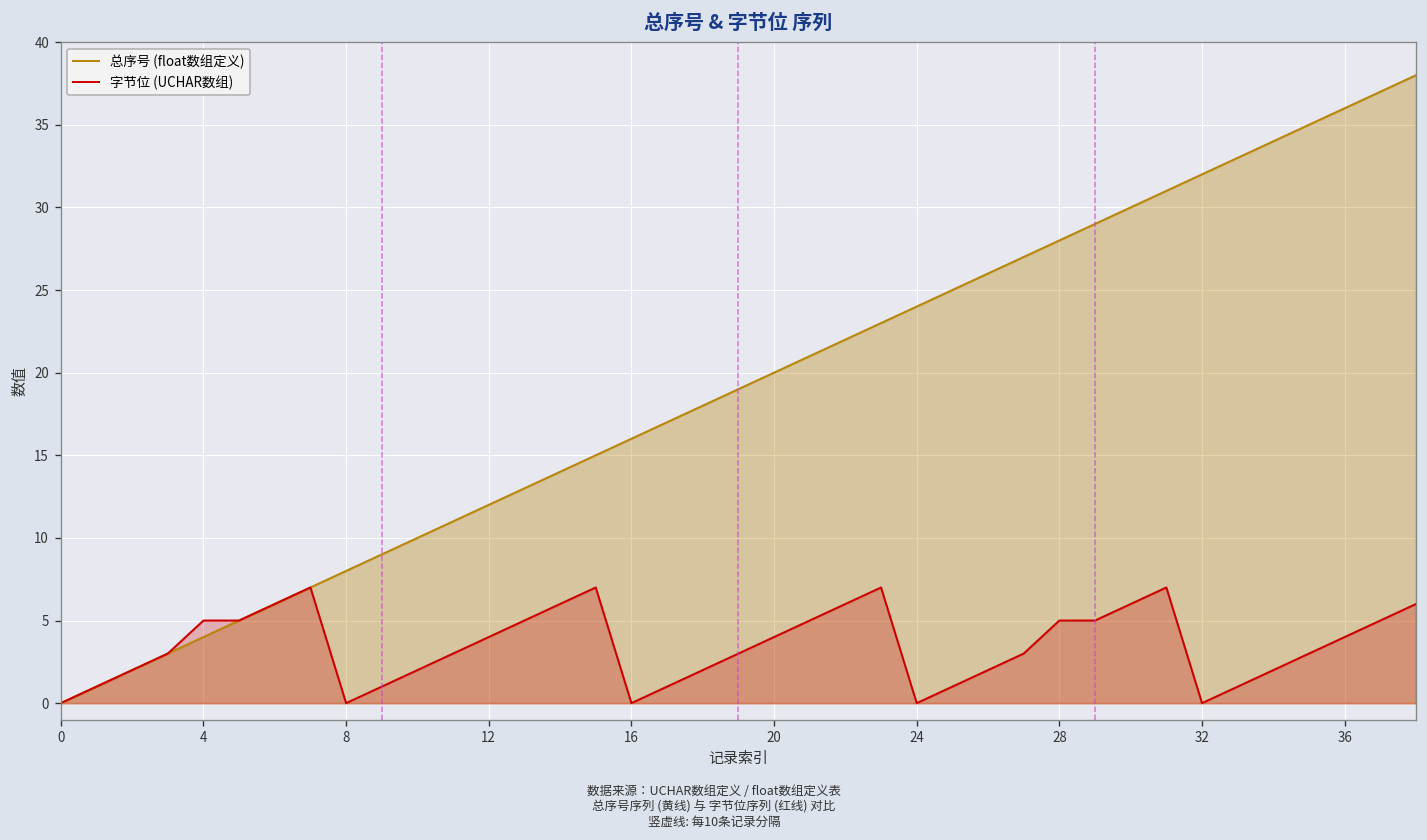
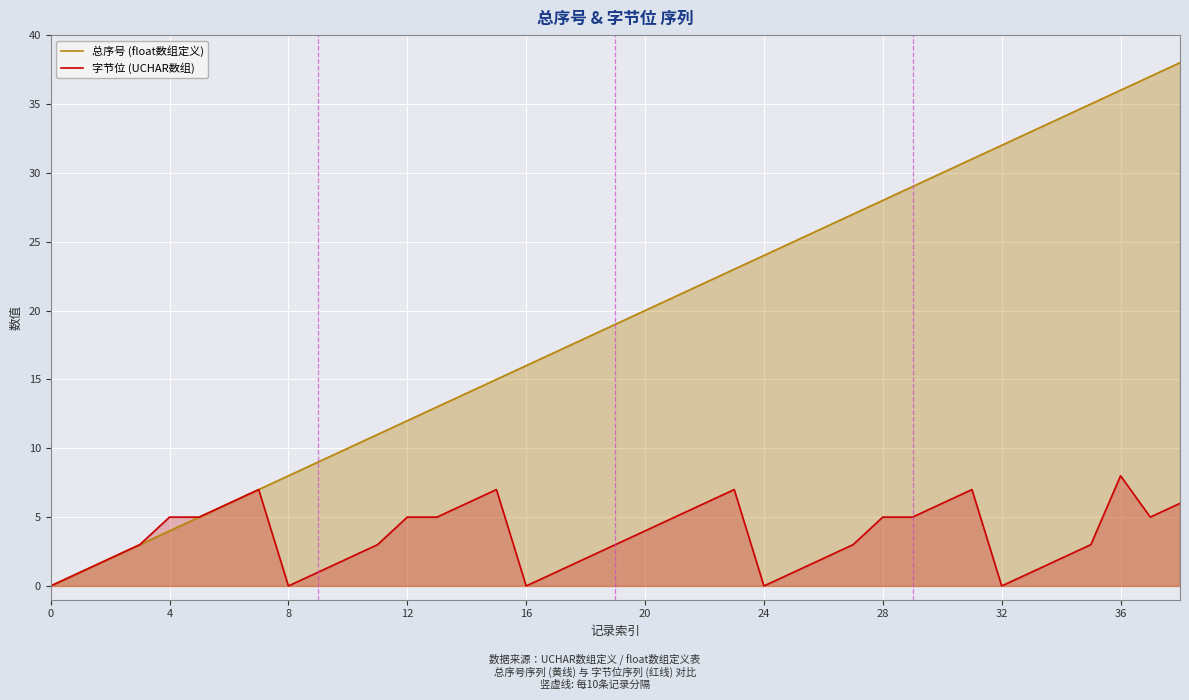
  {
    "总序号 (float数组定义)": {
      "4": 4,
      "8": 8,
      "12": 12,
      "16": 16,
      "20": 20,
      "24": 24,
      "28": 28,
      "32": 32,
      "36": 36
    },
    "字节位 (UCHAR数组)": {
      "4": 5,
      "8": 0,
-     "12": 4,
+     "12": 5,
      "16": 0,
      "20": 4,
      "24": 0,
      "28": 5,
      "32": 0,
-     "36": 4
+     "36": 8
    }
  }
